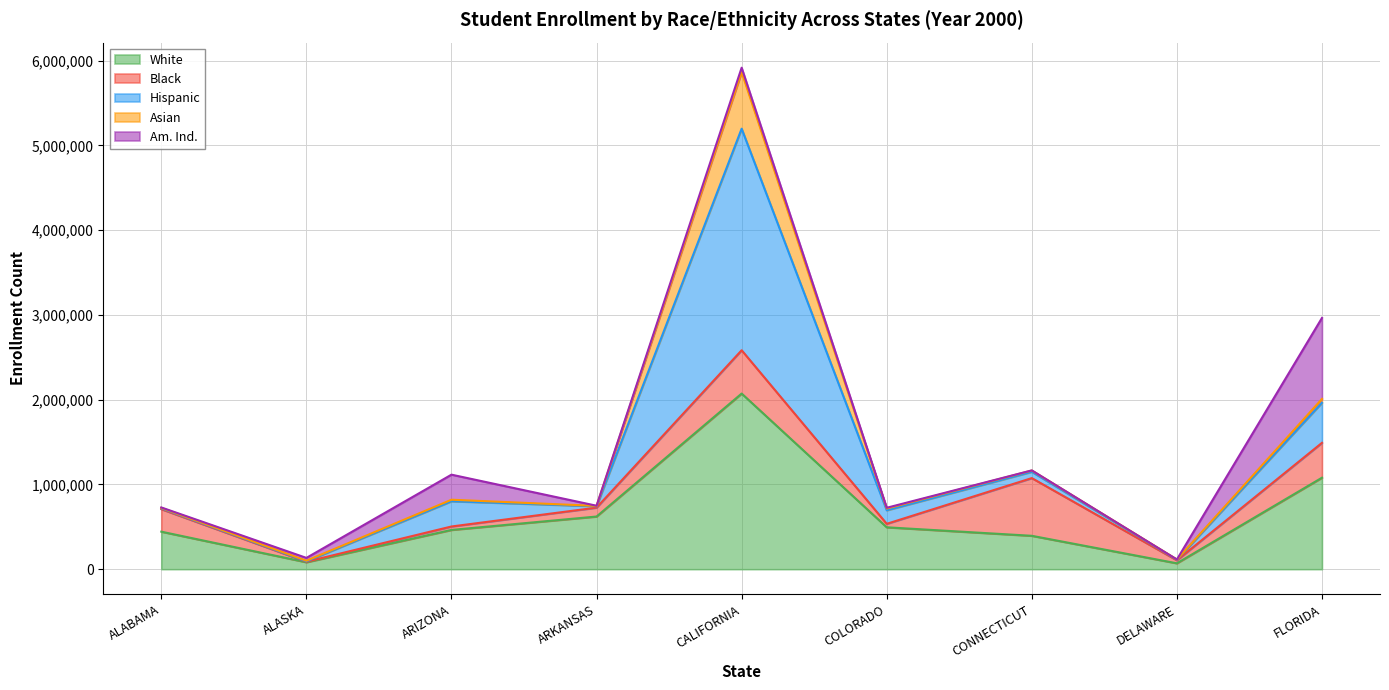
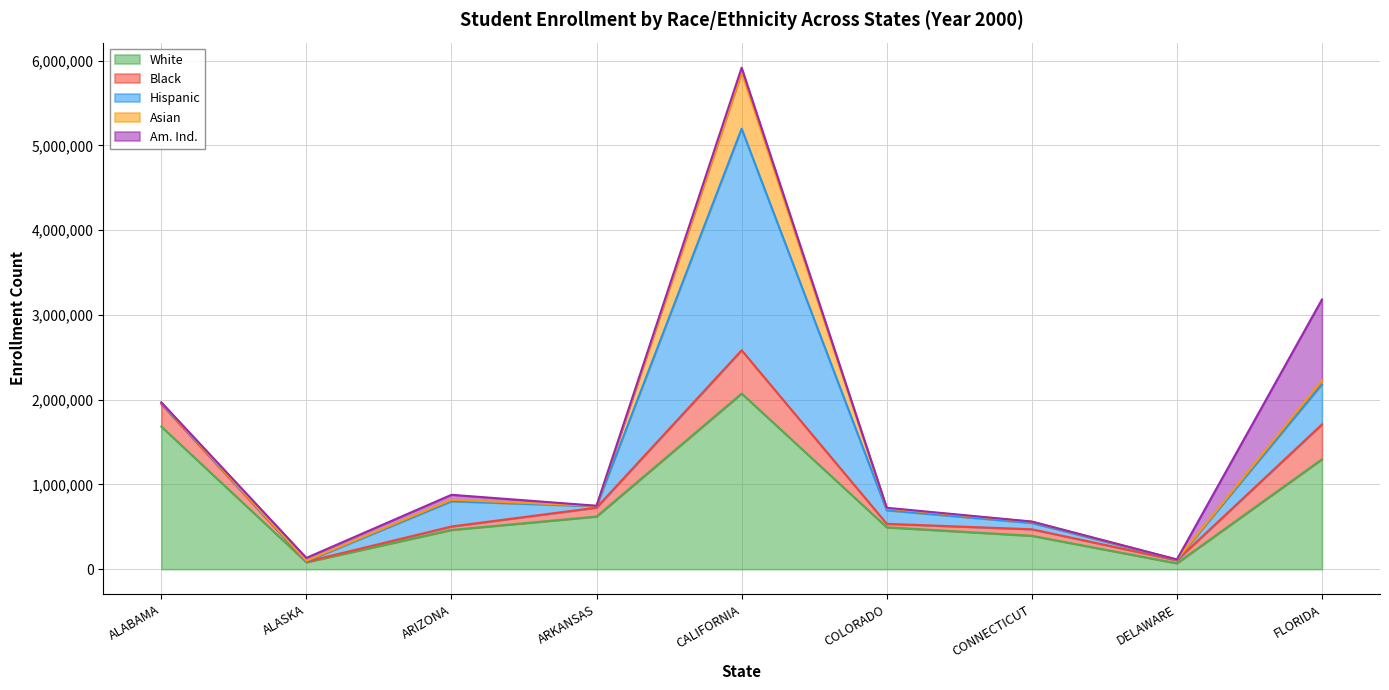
  {
    "White": {
-     "ALABAMA": "400,000",
+     "ALABAMA": "1,700,000",
      "ARIZONA": "500,000",
      "ARKANSAS": "600,000",
      "CALIFORNIA": "2,100,000",
      "COLORADO": "500,000",
      "CONNECTICUT": "400,000",
      "DELAWARE": "100,000",
-     "FLORIDA": "1,100,000"
+     "FLORIDA": "1,300,000"
    },
    "Black": {
      "ARIZONA": "0",
      "CALIFORNIA": "500,000",
      "COLORADO": "0",
-     "CONNECTICUT": "700,000",
+     "CONNECTICUT": "100,000",
      "FLORIDA": "400,000"
    },
    "Hispanic": {
      "CALIFORNIA": "2,600,000",
      "FLORIDA": "500,000"
    },
    "Asian": {
      "CALIFORNIA": "700,000",
      "FLORIDA": "0"
    },
    "Am. Ind.": {
      "ALASKA": "0",
-     "ARIZONA": "300,000",
+     "ARIZONA": "100,000",
      "CALIFORNIA": "100,000",
      "FLORIDA": "1,000,000"
    }
  }
